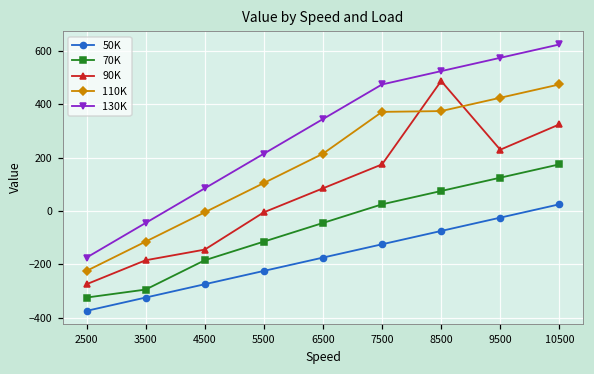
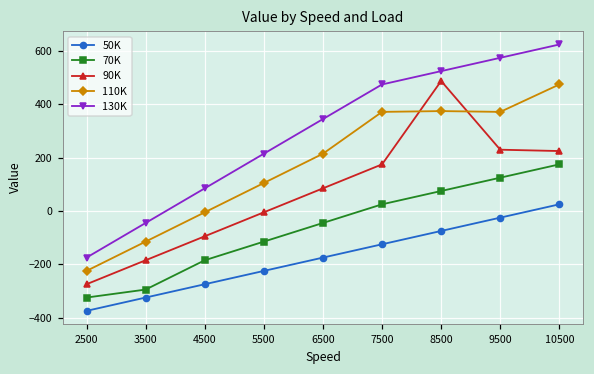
  {
    "50K": {
      "2500": -380,
      "3500": -330,
      "4500": -280,
      "5500": -230,
      "6500": -180,
      "7500": -130,
      "8500": -80,
      "9500": -30,
      "10500": 30
    },
    "70K": {
      "2500": -330,
      "3500": -300,
      "4500": -190,
      "5500": -120,
      "6500": -50,
      "7500": 30,
      "8500": 80,
      "9500": 130,
      "10500": 180
    },
    "90K": {
      "2500": -280,
      "3500": -190,
-     "4500": -150,
+     "4500": -100,
      "5500": -10,
      "6500": 90,
      "7500": 180,
      "8500": 490,
      "9500": 230,
-     "10500": 330
+     "10500": 230
    },
    "110K": {
      "2500": -230,
      "3500": -120,
      "4500": -10,
      "5500": 110,
      "6500": 220,
      "7500": 370,
      "8500": 380,
-     "9500": 430,
+     "9500": 370,
      "10500": 480
    },
    "130K": {
      "2500": -180,
      "3500": -50,
      "4500": 90,
      "5500": 220,
      "6500": 350,
      "7500": 480,
      "8500": 530,
      "9500": 580,
      "10500": 630
    }
  }
